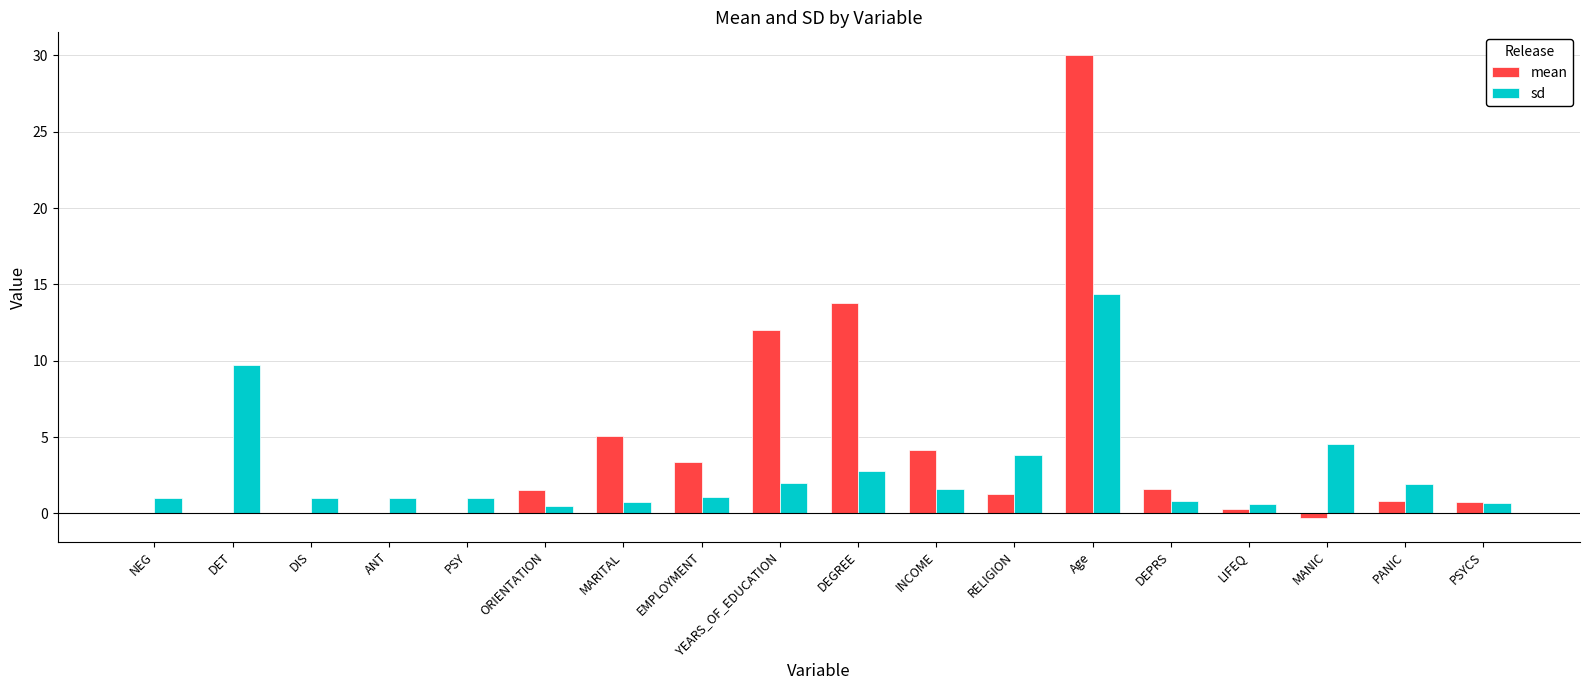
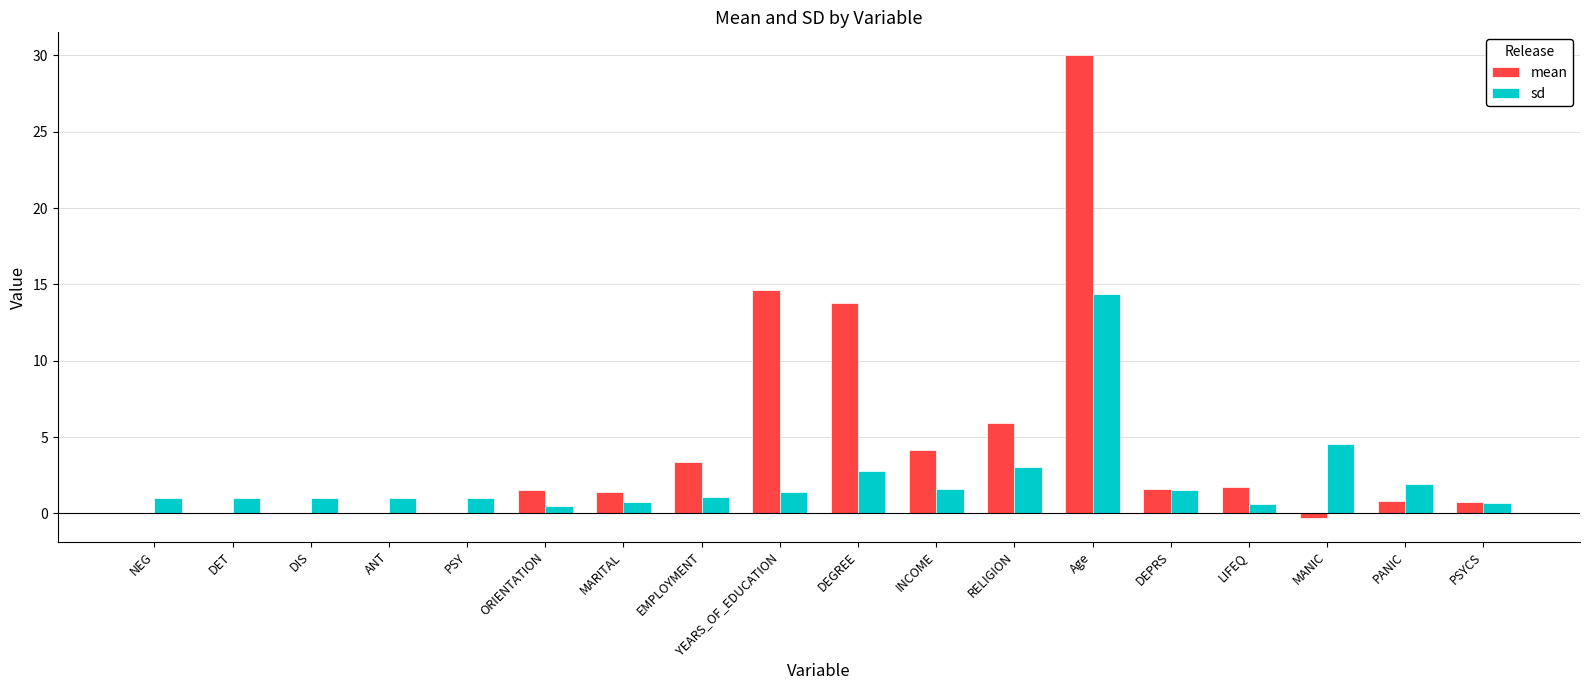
  {
    "mean": {
      "NEG": 0.0,
      "DET": 0.0,
      "DIS": 0.0,
      "ANT": 0.0,
      "PSY": 0.0,
      "ORIENTATION": 1.5,
-     "MARITAL": 5.1,
+     "MARITAL": 1.4,
      "EMPLOYMENT": 3.4,
-     "YEARS_OF_EDUCATION": 12.0,
+     "YEARS_OF_EDUCATION": 14.6,
      "DEGREE": 13.8,
      "INCOME": 4.2,
-     "RELIGION": 1.3,
+     "RELIGION": 5.9,
      "Age": 30.0,
      "DEPRS": 1.6,
-     "LIFEQ": 0.3,
+     "LIFEQ": 1.8,
      "MANIC": -0.3,
      "PANIC": 0.8,
      "PSYCS": 0.8
    },
    "sd": {
      "NEG": 1.0,
-     "DET": 9.7,
+     "DET": 1.0,
      "DIS": 1.0,
      "ANT": 1.0,
      "PSY": 1.0,
      "ORIENTATION": 0.5,
      "MARITAL": 0.7,
      "EMPLOYMENT": 1.1,
-     "YEARS_OF_EDUCATION": 2.0,
+     "YEARS_OF_EDUCATION": 1.4,
      "DEGREE": 2.8,
      "INCOME": 1.6,
-     "RELIGION": 3.8,
+     "RELIGION": 3.0,
      "Age": 14.3,
-     "DEPRS": 0.8,
+     "DEPRS": 1.5,
      "LIFEQ": 0.6,
      "MANIC": 4.6,
      "PANIC": 1.9,
      "PSYCS": 0.7
    }
  }
